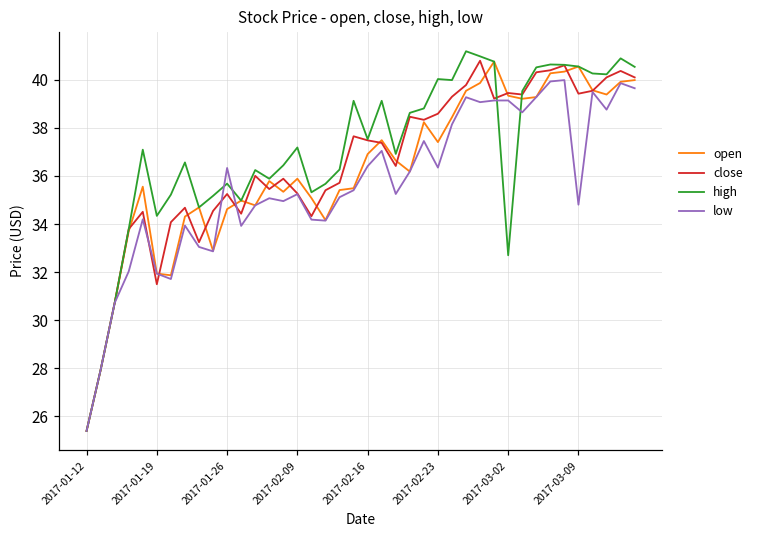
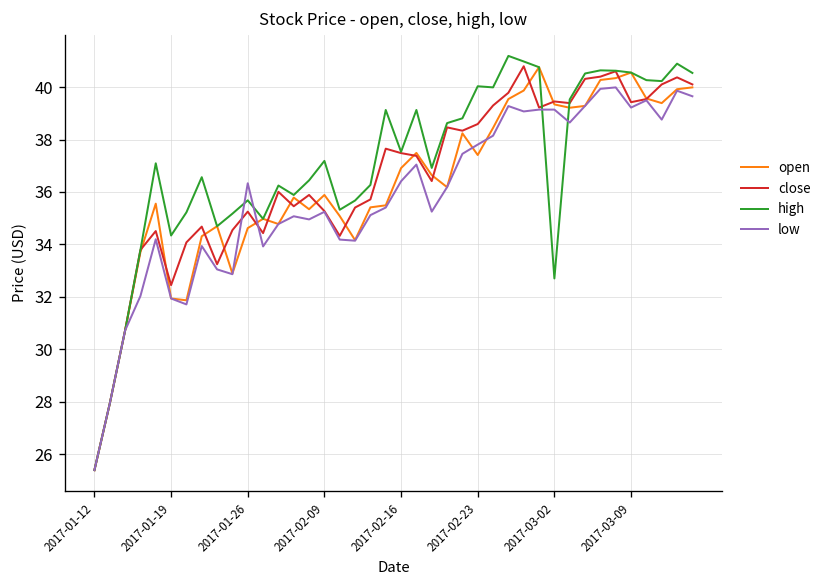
  {
    "open": {
      "2017-01-26": 34.6,
      "2017-02-09": 35.9,
      "2017-02-16": 36.9,
      "2017-02-23": 37.4
    },
    "close": {
-     "2017-01-19": 31.5,
+     "2017-01-19": 32.4,
      "2017-01-26": 35.3,
      "2017-02-23": 38.6,
      "2017-03-09": 39.4
    },
    "high": {
      "2017-01-19": 34.3,
      "2017-01-26": 35.7,
      "2017-02-09": 37.2,
      "2017-02-23": 40.0,
      "2017-03-02": 32.7
    },
    "low": {
      "2017-01-26": 36.3,
      "2017-02-16": 36.4,
-     "2017-02-23": 36.4,
+     "2017-02-23": 37.8,
      "2017-03-02": 39.1,
-     "2017-03-09": 34.8
+     "2017-03-09": 39.2
    }
  }
